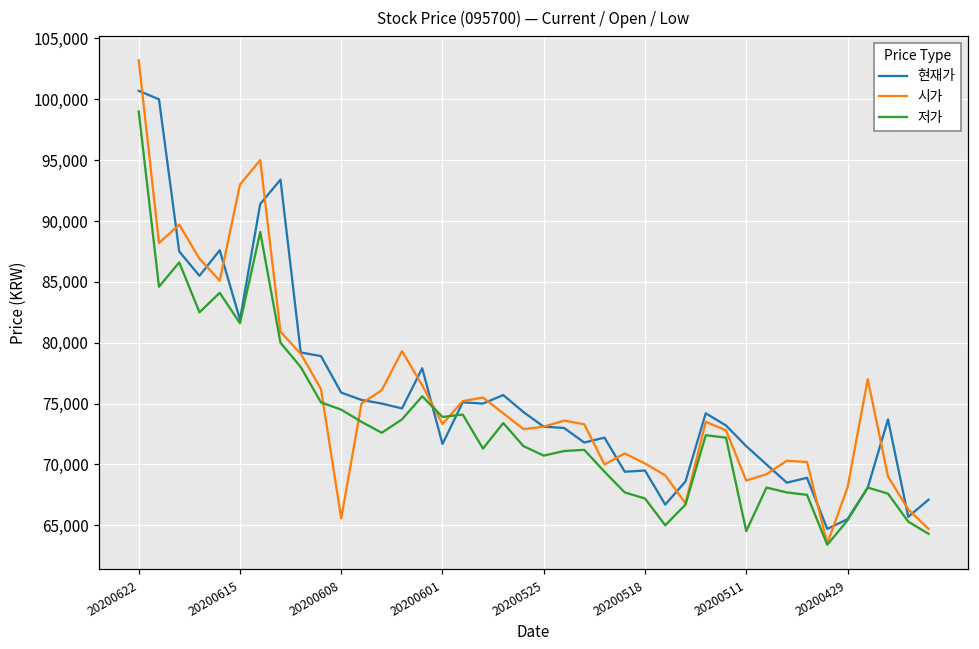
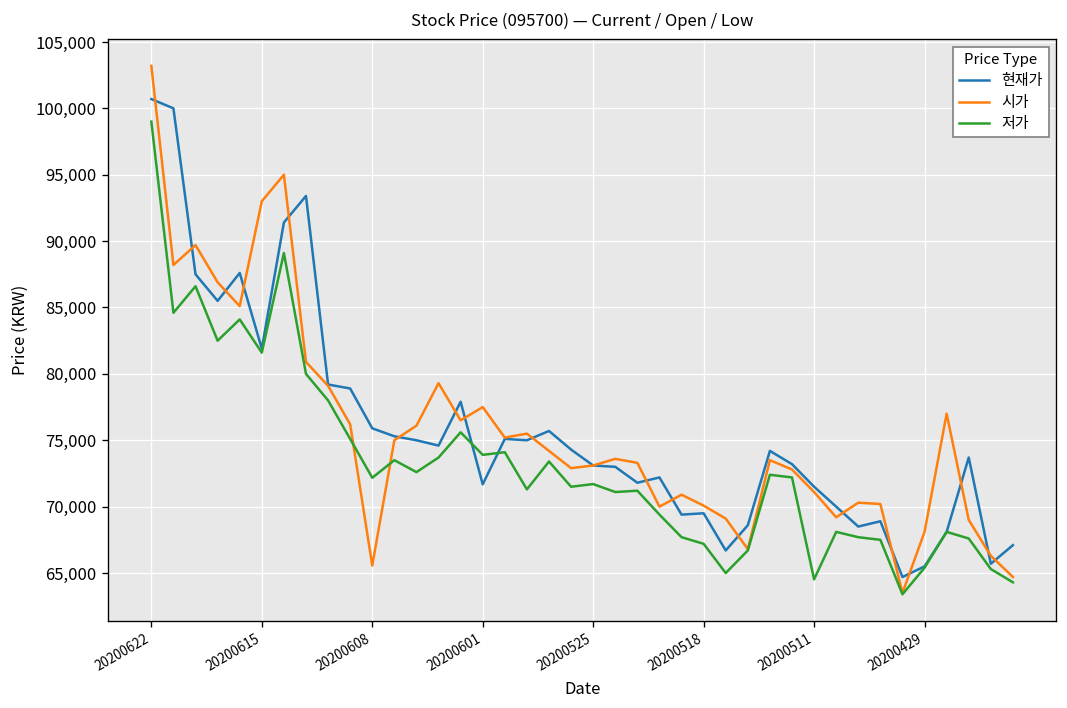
  {
    "현재가": {
      "20200622": "100,700",
      "20200615": "81,900",
      "20200608": "75,900",
      "20200601": "71,700",
      "20200518": "69,500",
      "20200511": "71,500"
    },
    "시가": {
      "20200622": "103,200",
      "20200615": "93,000",
      "20200608": "65,600",
-     "20200601": "73,300",
+     "20200601": "77,500",
      "20200518": "70,100",
-     "20200511": "68,700",
+     "20200511": "71,100",
      "20200429": "68,100"
    },
    "저가": {
      "20200622": "99,000",
      "20200615": "81,600",
-     "20200608": "74,500",
+     "20200608": "72,200",
      "20200601": "73,900",
-     "20200525": "70,700",
+     "20200525": "71,700",
      "20200518": "67,200",
      "20200511": "64,500"
    }
  }
